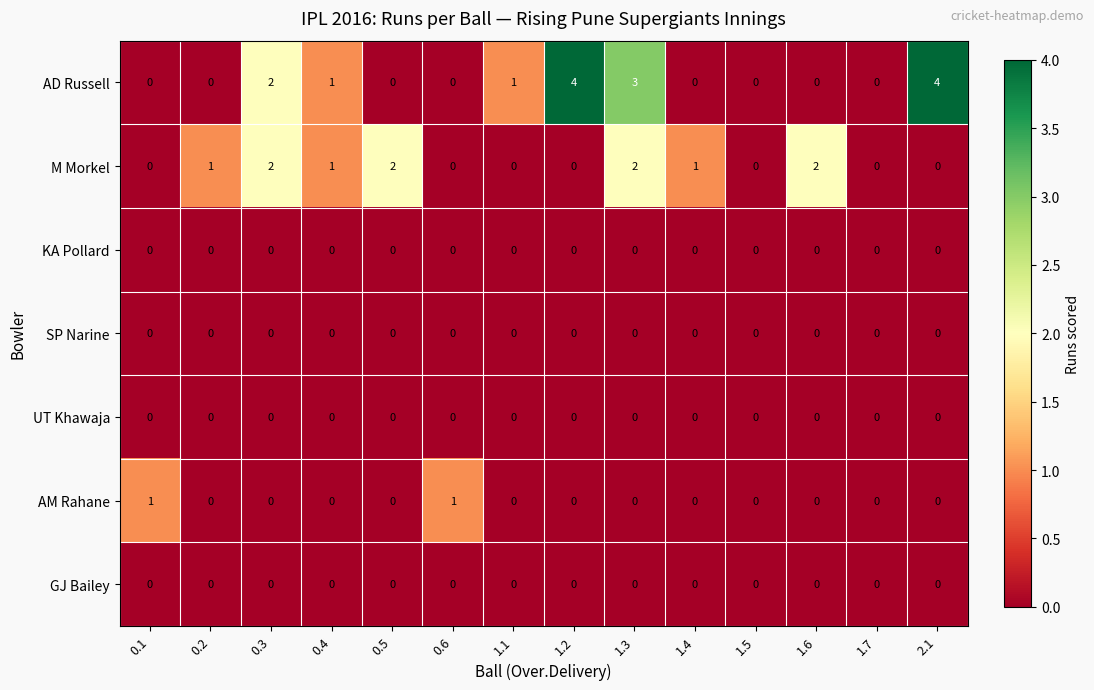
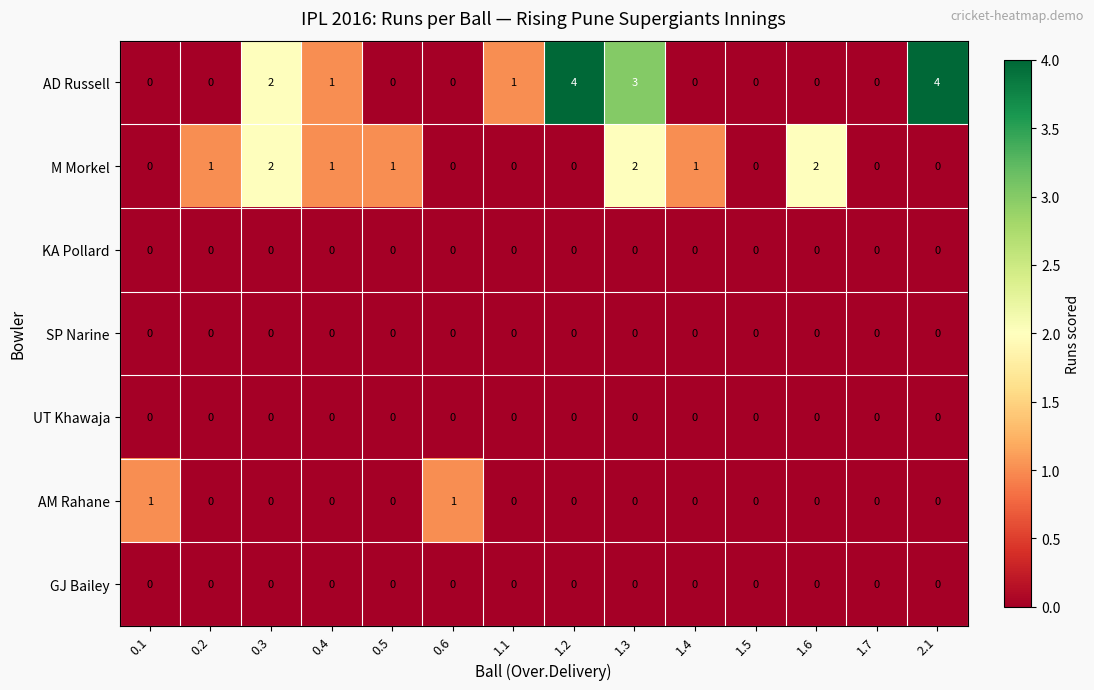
  {
    "AD Russell": {
      "0.1": 0,
      "0.2": 0,
      "0.3": 2,
      "0.4": 1,
      "0.5": 0,
      "0.6": 0,
      "1.1": 1,
      "1.2": 4,
      "1.3": 3,
      "1.4": 0,
      "1.5": 0,
      "1.6": 0,
      "1.7": 0,
      "2.1": 4
    },
    "M Morkel": {
      "0.1": 0,
      "0.2": 1,
      "0.3": 2,
      "0.4": 1,
-     "0.5": 2,
+     "0.5": 1,
      "0.6": 0,
      "1.1": 0,
      "1.2": 0,
      "1.3": 2,
      "1.4": 1,
      "1.5": 0,
      "1.6": 2,
      "1.7": 0,
      "2.1": 0
    },
    "KA Pollard": {
      "0.1": 0,
      "0.2": 0,
      "0.3": 0,
      "0.4": 0,
      "0.5": 0,
      "0.6": 0,
      "1.1": 0,
      "1.2": 0,
      "1.3": 0,
      "1.4": 0,
      "1.5": 0,
      "1.6": 0,
      "1.7": 0,
      "2.1": 0
    },
    "SP Narine": {
      "0.1": 0,
      "0.2": 0,
      "0.3": 0,
      "0.4": 0,
      "0.5": 0,
      "0.6": 0,
      "1.1": 0,
      "1.2": 0,
      "1.3": 0,
      "1.4": 0,
      "1.5": 0,
      "1.6": 0,
      "1.7": 0,
      "2.1": 0
    },
    "UT Khawaja": {
      "0.1": 0,
      "0.2": 0,
      "0.3": 0,
      "0.4": 0,
      "0.5": 0,
      "0.6": 0,
      "1.1": 0,
      "1.2": 0,
      "1.3": 0,
      "1.4": 0,
      "1.5": 0,
      "1.6": 0,
      "1.7": 0,
      "2.1": 0
    },
    "AM Rahane": {
      "0.1": 1,
      "0.2": 0,
      "0.3": 0,
      "0.4": 0,
      "0.5": 0,
      "0.6": 1,
      "1.1": 0,
      "1.2": 0,
      "1.3": 0,
      "1.4": 0,
      "1.5": 0,
      "1.6": 0,
      "1.7": 0,
      "2.1": 0
    },
    "GJ Bailey": {
      "0.1": 0,
      "0.2": 0,
      "0.3": 0,
      "0.4": 0,
      "0.5": 0,
      "0.6": 0,
      "1.1": 0,
      "1.2": 0,
      "1.3": 0,
      "1.4": 0,
      "1.5": 0,
      "1.6": 0,
      "1.7": 0,
      "2.1": 0
    }
  }
